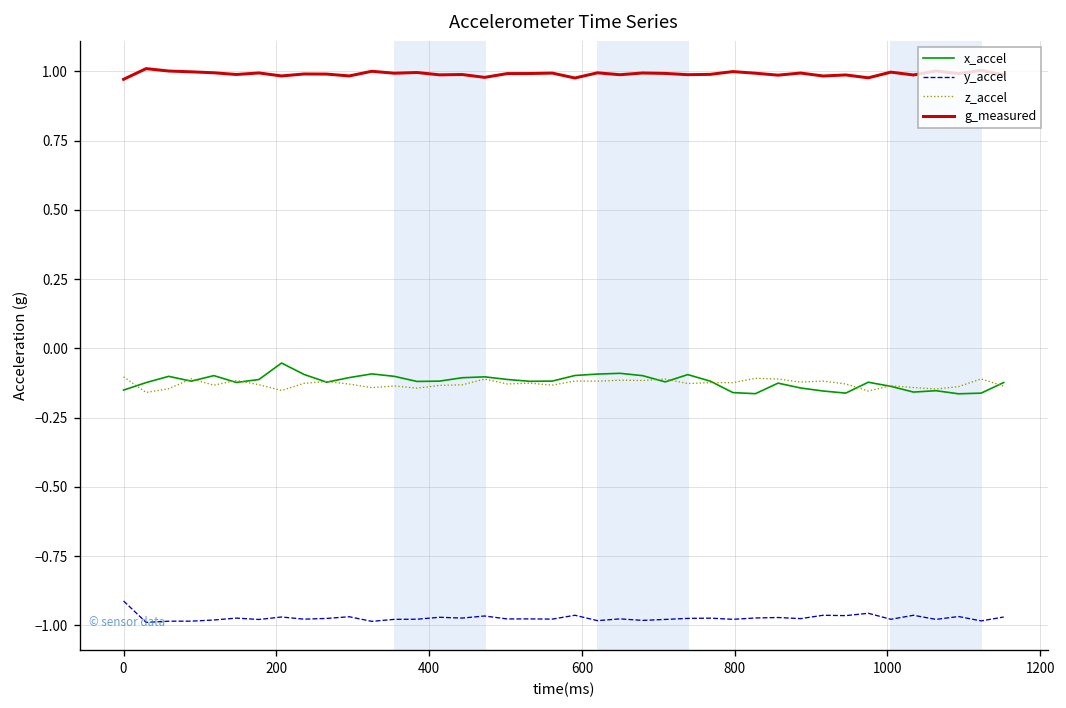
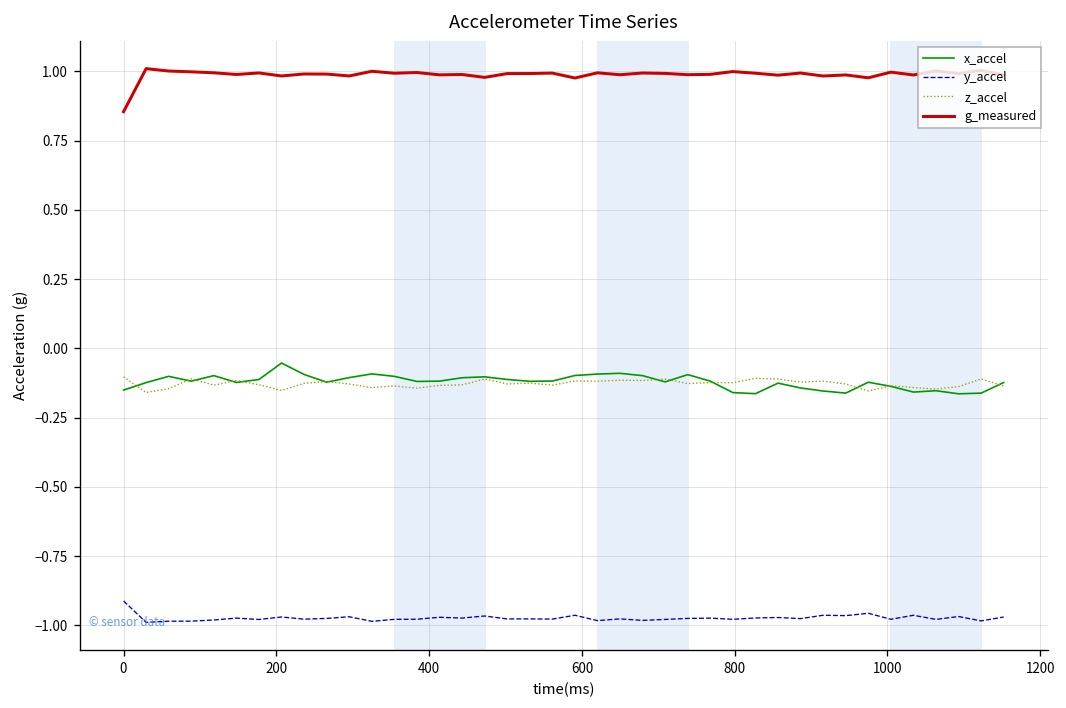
  {
    "x_accel": {
      "0": -0.15
    },
    "y_accel": {
      "0": -0.91
    },
    "z_accel": {
      "0": -0.10
    },
    "g_measured": {
-     "0": 0.97
+     "0": 0.85
    }
  }
